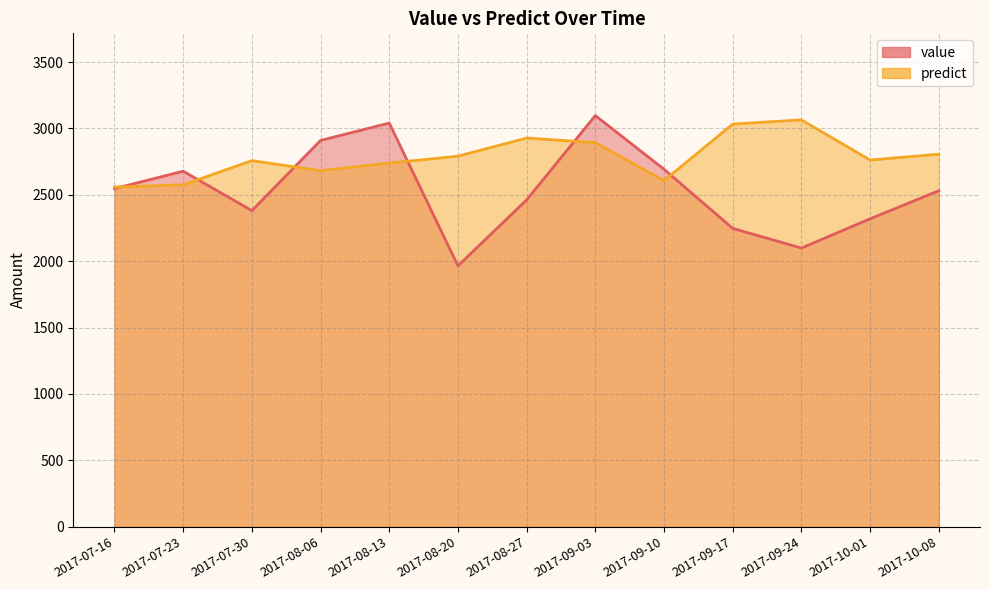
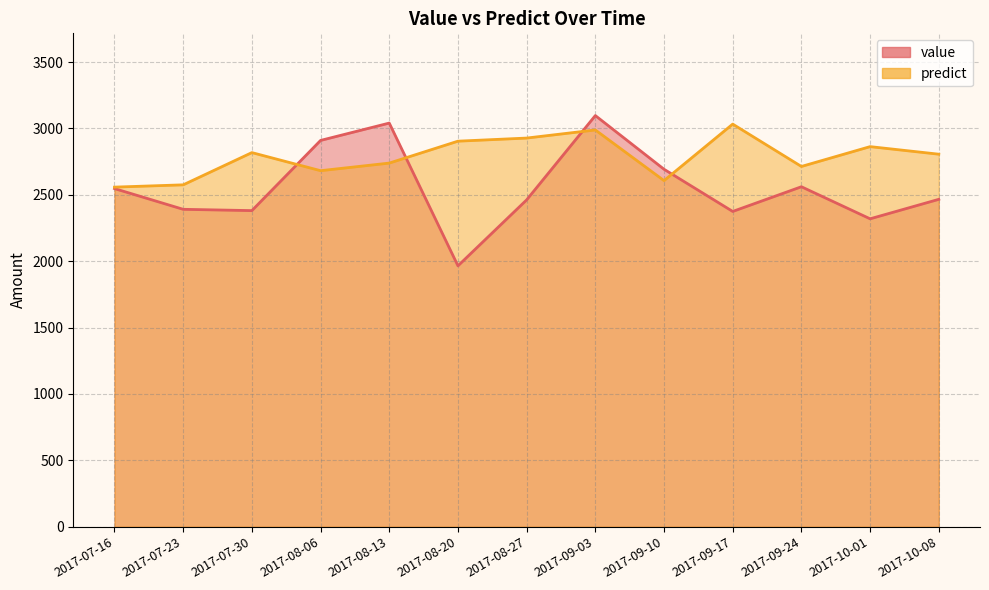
  {
    "value": {
-     "2017-07-23": 2680,
+     "2017-07-23": 2390,
      "2017-07-30": 2380,
      "2017-08-06": 2910,
      "2017-08-13": 3040,
      "2017-08-20": 1970,
      "2017-08-27": 2460,
      "2017-09-03": 3100,
      "2017-09-10": 2690,
-     "2017-09-17": 2250,
-     "2017-09-24": 2100,
+     "2017-09-17": 2370,
+     "2017-09-24": 2560,
      "2017-10-01": 2320,
-     "2017-10-08": 2530
+     "2017-10-08": 2470
    },
    "predict": {
      "2017-07-23": 2580,
-     "2017-07-30": 2760,
+     "2017-07-30": 2820,
      "2017-08-06": 2680,
      "2017-08-13": 2740,
-     "2017-08-20": 2790,
+     "2017-08-20": 2900,
      "2017-08-27": 2930,
-     "2017-09-03": 2890,
+     "2017-09-03": 2990,
      "2017-09-10": 2610,
      "2017-09-17": 3030,
-     "2017-09-24": 3060,
-     "2017-10-01": 2760,
+     "2017-09-24": 2710,
+     "2017-10-01": 2860,
      "2017-10-08": 2810
    }
  }
